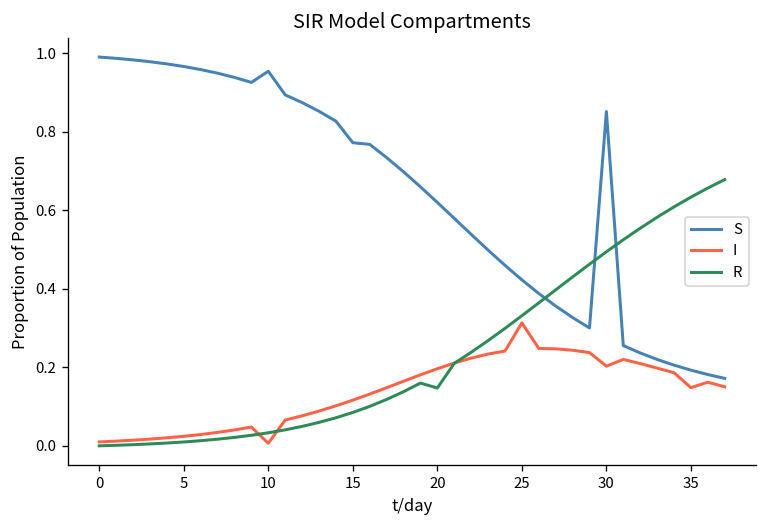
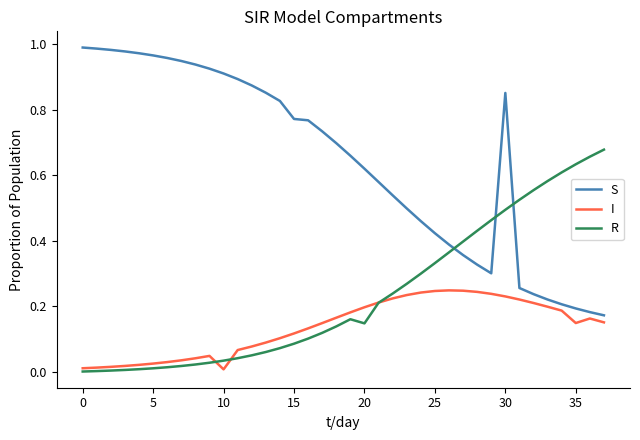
  {
    "S": {
      "0": 0.99,
      "5": 0.97,
-     "10": 0.95,
+     "10": 0.91,
      "15": 0.77,
      "20": 0.62,
      "25": 0.42,
      "30": 0.85,
      "35": 0.19
    },
    "I": {
      "0": 0.01,
      "5": 0.02,
      "10": 0.01,
      "15": 0.12,
      "20": 0.20,
-     "25": 0.31,
-     "30": 0.20,
+     "25": 0.25,
+     "30": 0.23,
      "35": 0.15
    },
    "R": {
      "0": 0.00,
      "5": 0.01,
      "10": 0.03,
      "15": 0.09,
      "20": 0.15,
      "25": 0.33,
      "30": 0.49,
      "35": 0.63
    }
  }
